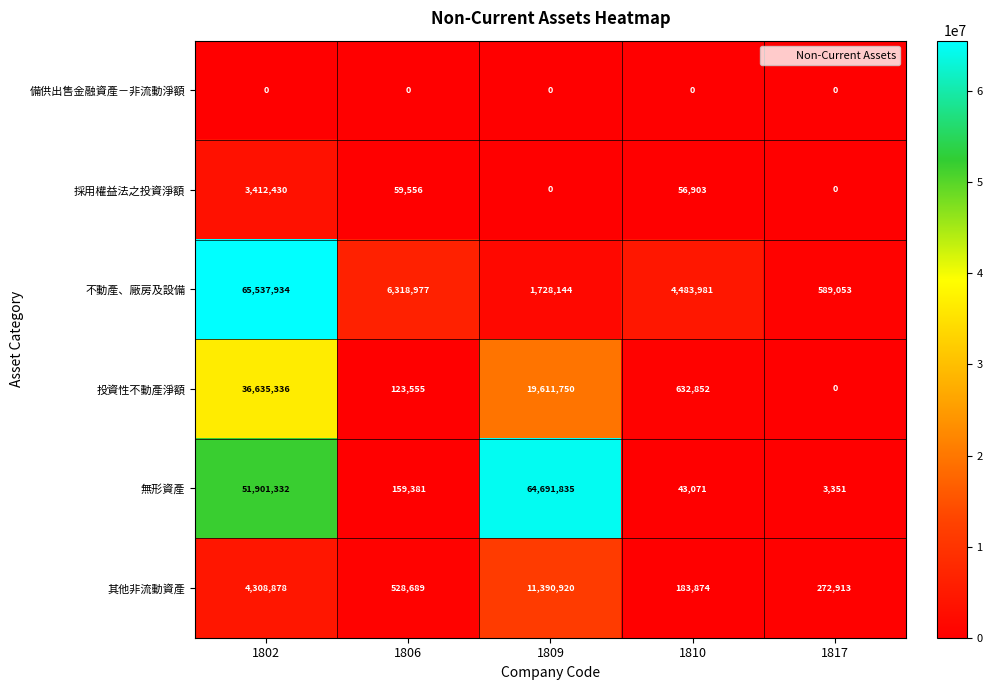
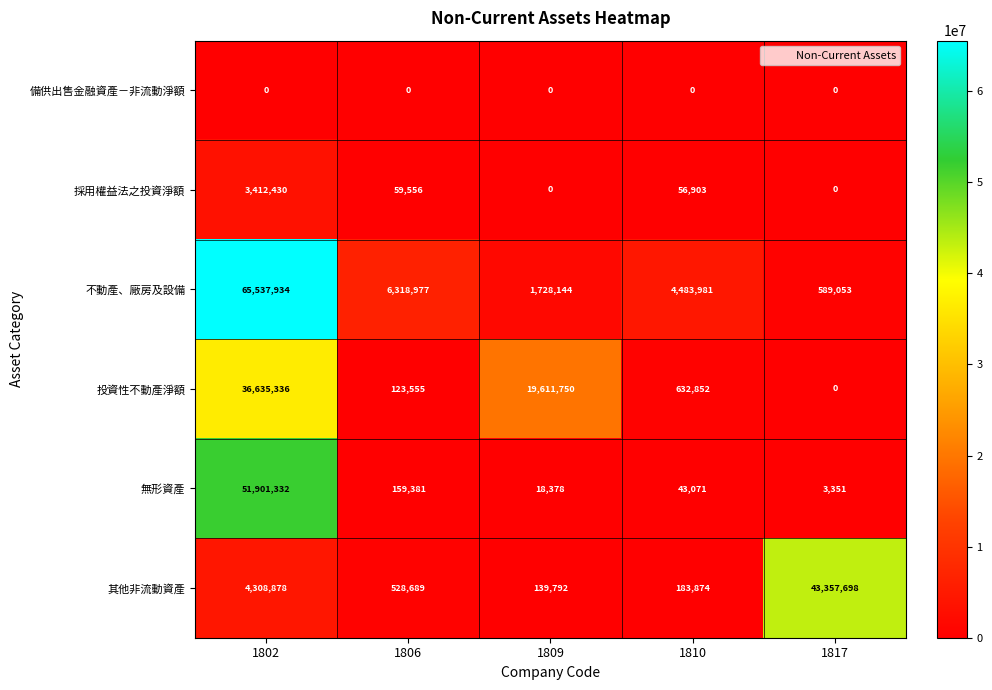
  {
    "備供出售金融資產－非流動淨額": {
      "1802": "0",
      "1806": "0",
      "1809": "0",
      "1810": "0",
      "1817": "0"
    },
    "採用權益法之投資淨額": {
      "1802": "3,412,430",
      "1806": "59,556",
      "1809": "0",
      "1810": "56,903",
      "1817": "0"
    },
    "不動產、廠房及設備": {
      "1802": "65,537,934",
      "1806": "6,318,977",
      "1809": "1,728,144",
      "1810": "4,483,981",
      "1817": "589,053"
    },
    "投資性不動產淨額": {
      "1802": "36,635,336",
      "1806": "123,555",
      "1809": "19,611,750",
      "1810": "632,852",
      "1817": "0"
    },
    "無形資產": {
      "1802": "51,901,332",
      "1806": "159,381",
-     "1809": "64,691,835",
+     "1809": "18,378",
      "1810": "43,071",
      "1817": "3,351"
    },
    "其他非流動資產": {
      "1802": "4,308,878",
      "1806": "528,689",
-     "1809": "11,390,920",
+     "1809": "139,792",
      "1810": "183,874",
-     "1817": "272,913"
+     "1817": "43,357,698"
    }
  }
